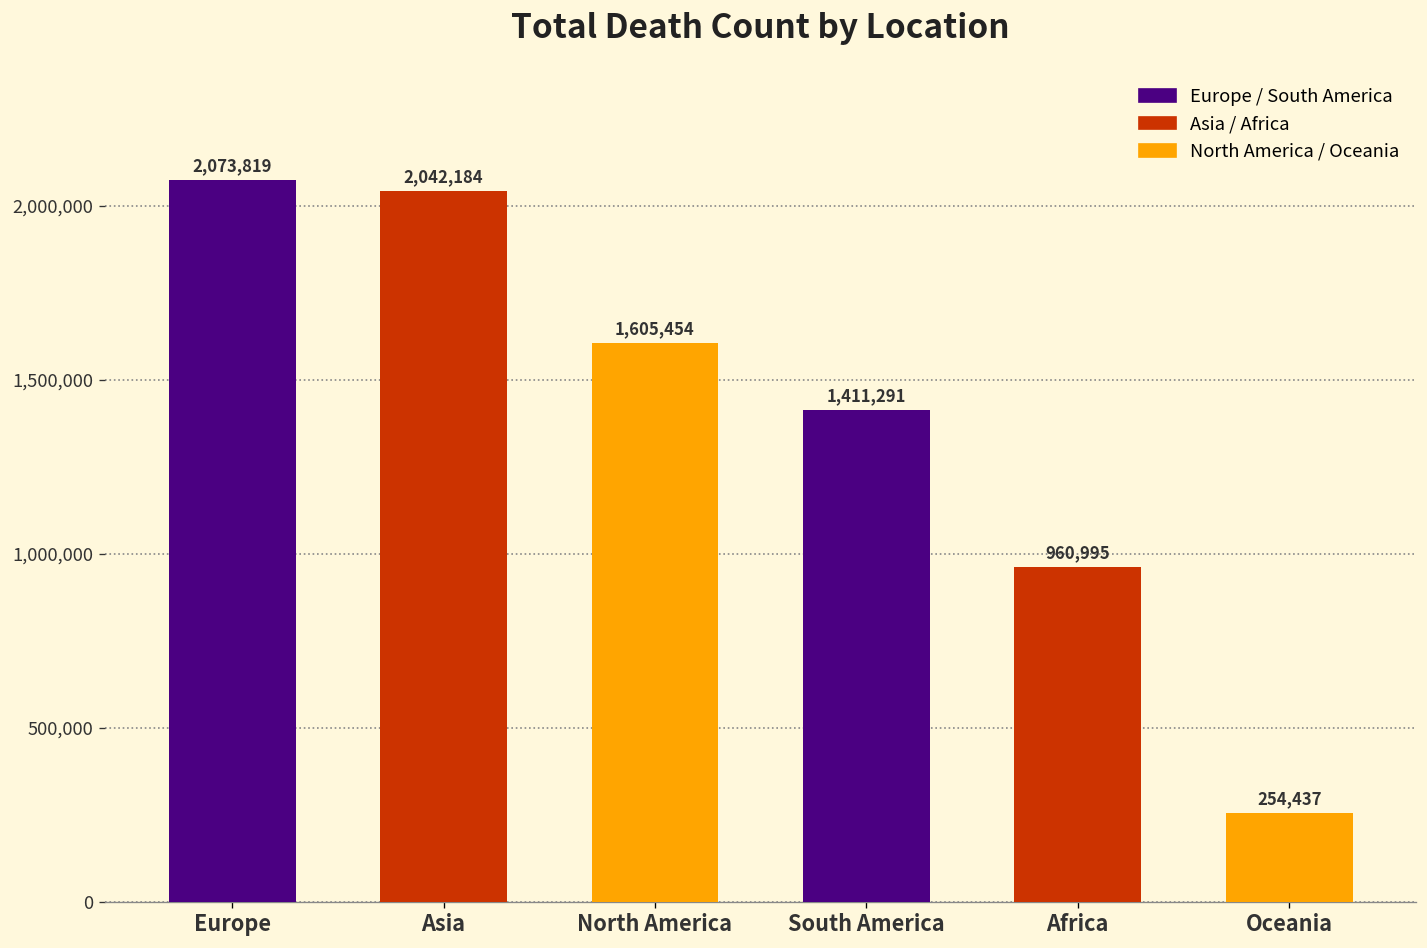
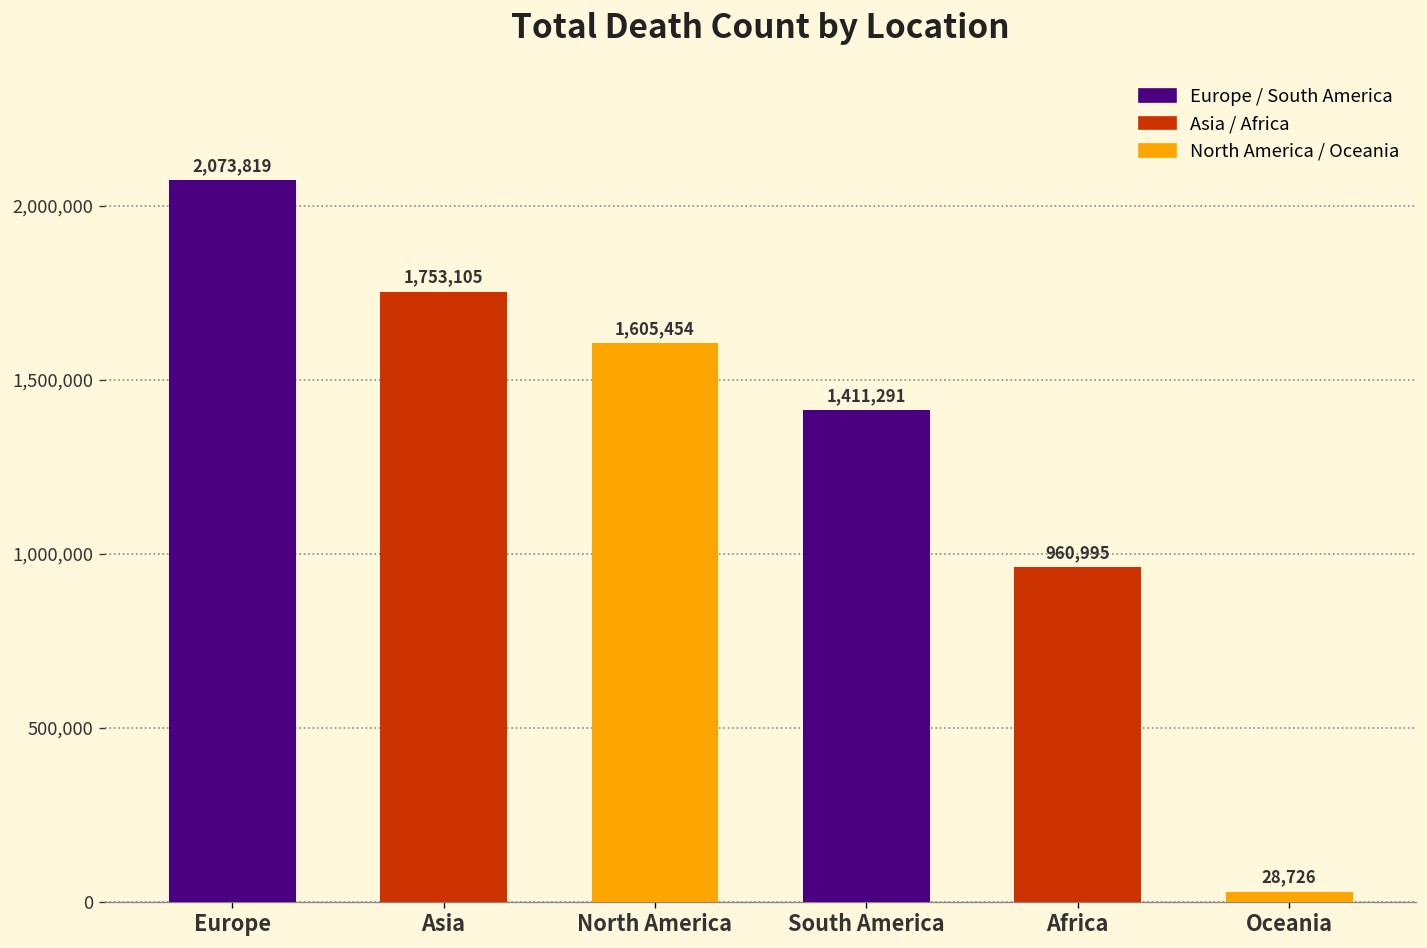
  {
    "Europe": "2,073,819",
-   "Asia": "2,042,184",
+   "Asia": "1,753,105",
    "North America": "1,605,454",
    "South America": "1,411,291",
    "Africa": "960,995",
-   "Oceania": "254,437"
+   "Oceania": "28,726"
  }
